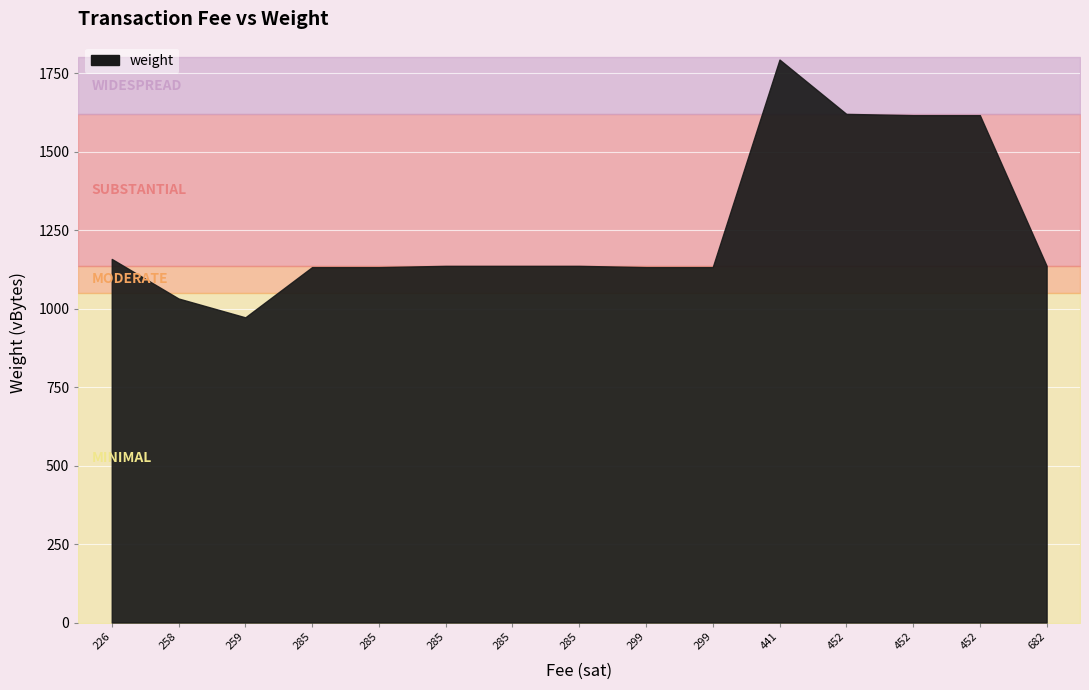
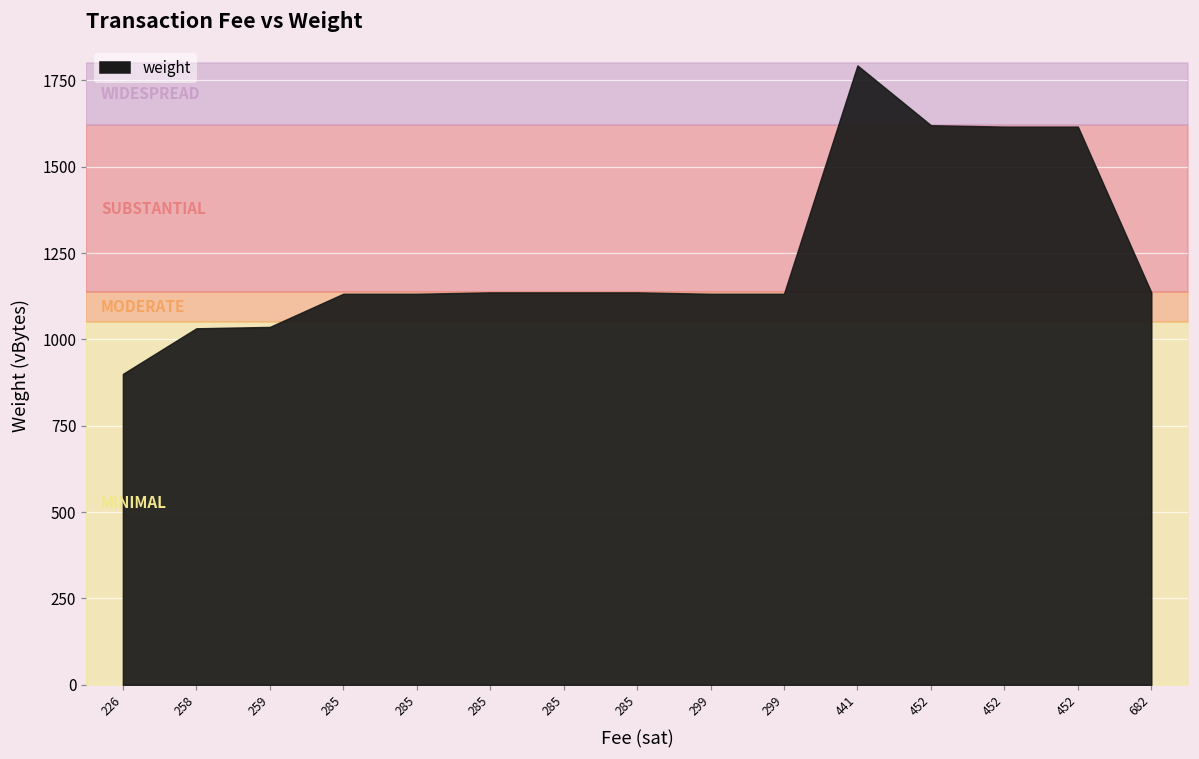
  {
    "weight": {
-     "226": 1160,
+     "226": 900,
      "258": 1030,
-     "259": 970,
+     "259": 1040,
      "441": 1790,
      "682": 1140
    }
  }
